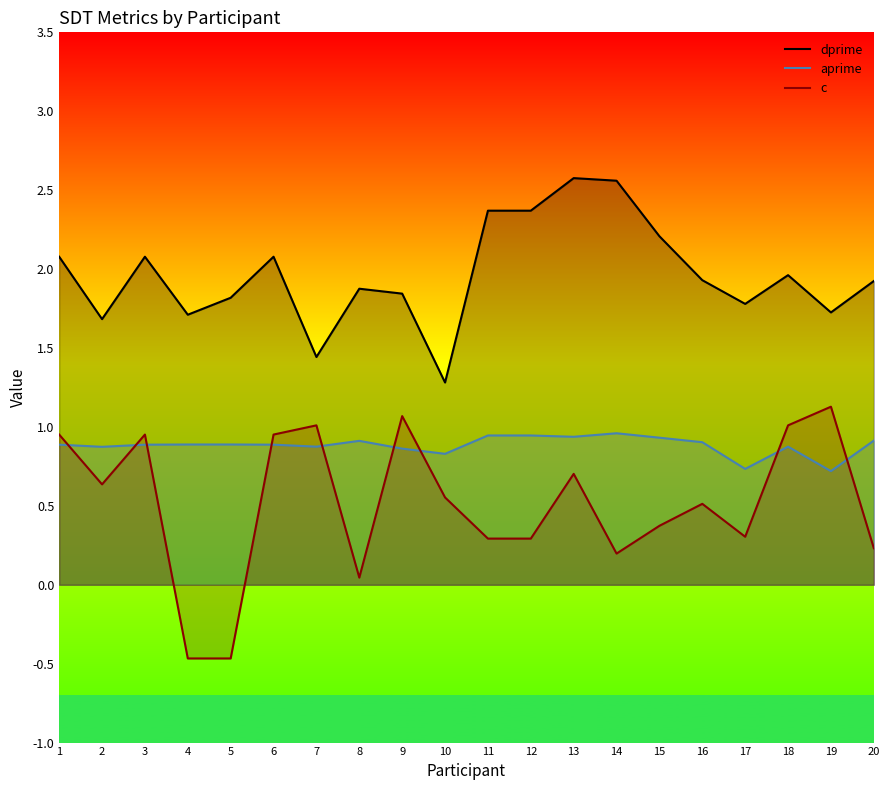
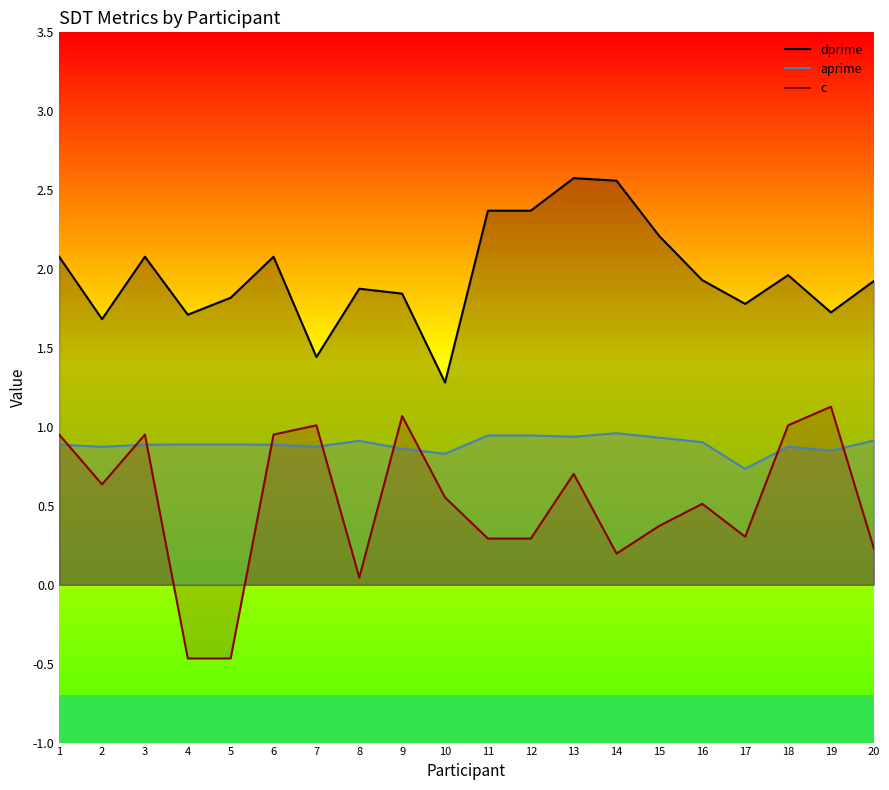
  {
    "dprime": {
      "1": 2.08,
      "2": 1.68,
      "3": 2.08,
      "4": 1.71,
      "5": 1.82,
      "6": 2.08,
      "7": 1.44,
      "8": 1.88,
      "9": 1.84,
      "10": 1.28,
      "11": 2.37,
      "12": 2.37,
      "13": 2.58,
      "14": 2.56,
      "15": 2.21,
      "16": 1.93,
      "17": 1.78,
      "18": 1.96,
      "19": 1.73,
      "20": 1.92
    },
    "aprime": {
      "1": 0.89,
      "2": 0.87,
      "3": 0.89,
      "4": 0.89,
      "5": 0.89,
      "6": 0.89,
      "7": 0.88,
      "8": 0.91,
      "9": 0.86,
      "10": 0.83,
      "11": 0.95,
      "12": 0.95,
      "13": 0.94,
      "14": 0.96,
      "15": 0.93,
      "16": 0.90,
      "17": 0.73,
      "18": 0.88,
-     "19": 0.72,
+     "19": 0.85,
      "20": 0.91
    }
  }
